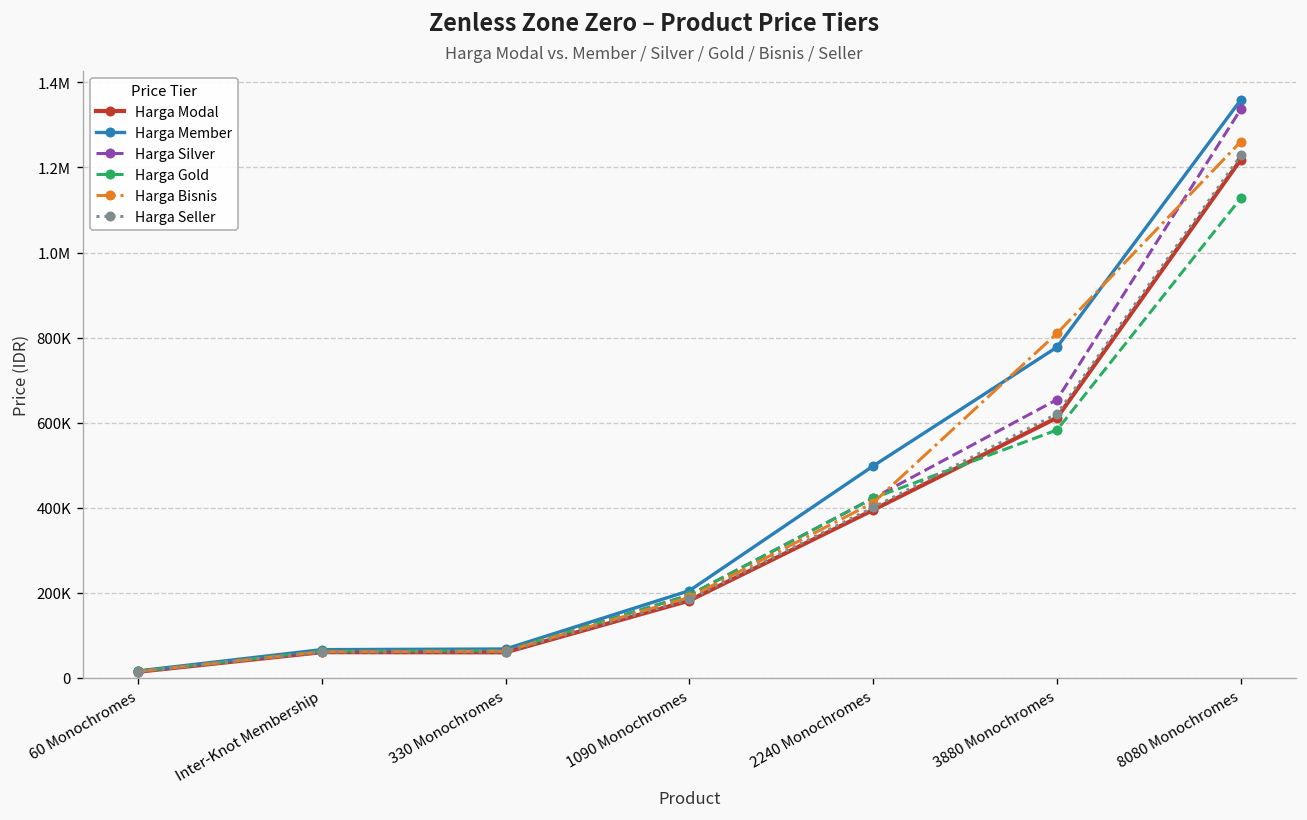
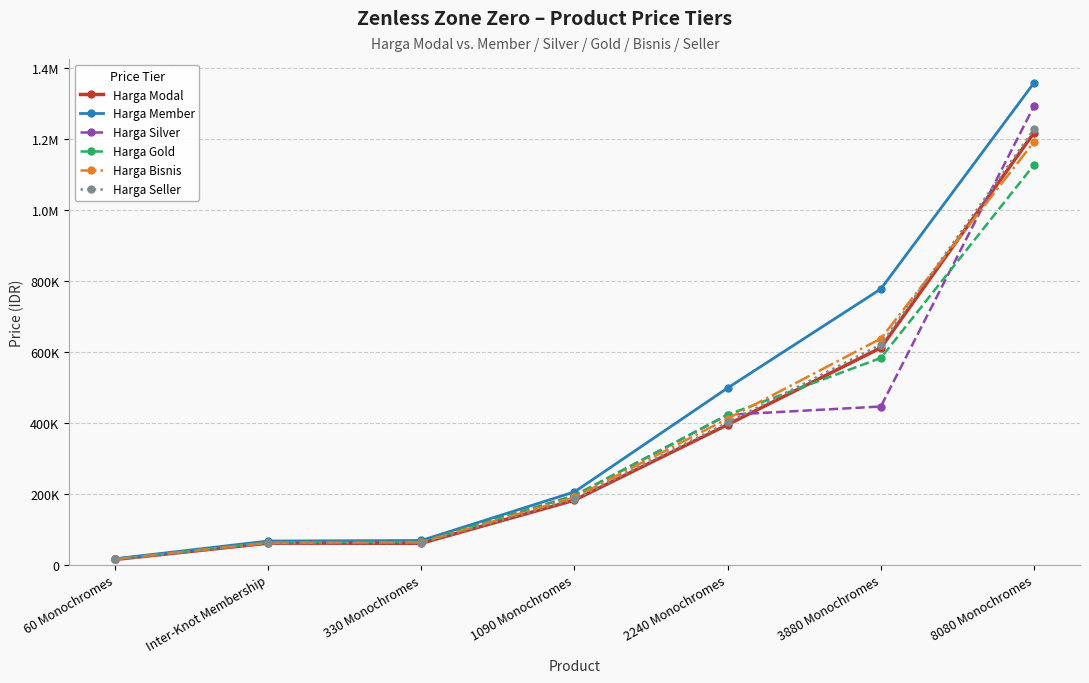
  {
    "Harga Modal": {
      "3880 Monochromes": 610000,
      "8080 Monochromes": 1220000
    },
    "Harga Member": {
      "1090 Monochromes": 210000,
      "2240 Monochromes": 500000,
      "3880 Monochromes": 780000,
      "8080 Monochromes": 1360000
    },
    "Harga Silver": {
-     "3880 Monochromes": 650000,
-     "8080 Monochromes": 1340000
+     "3880 Monochromes": 450000,
+     "8080 Monochromes": 1290000
    },
    "Harga Gold": {
      "3880 Monochromes": 580000,
      "8080 Monochromes": 1130000
    },
    "Harga Bisnis": {
      "2240 Monochromes": 410000,
-     "3880 Monochromes": 810000,
-     "8080 Monochromes": 1260000
+     "3880 Monochromes": 640000,
+     "8080 Monochromes": 1190000
    },
    "Harga Seller": {
      "3880 Monochromes": 620000,
      "8080 Monochromes": 1230000
    }
  }
